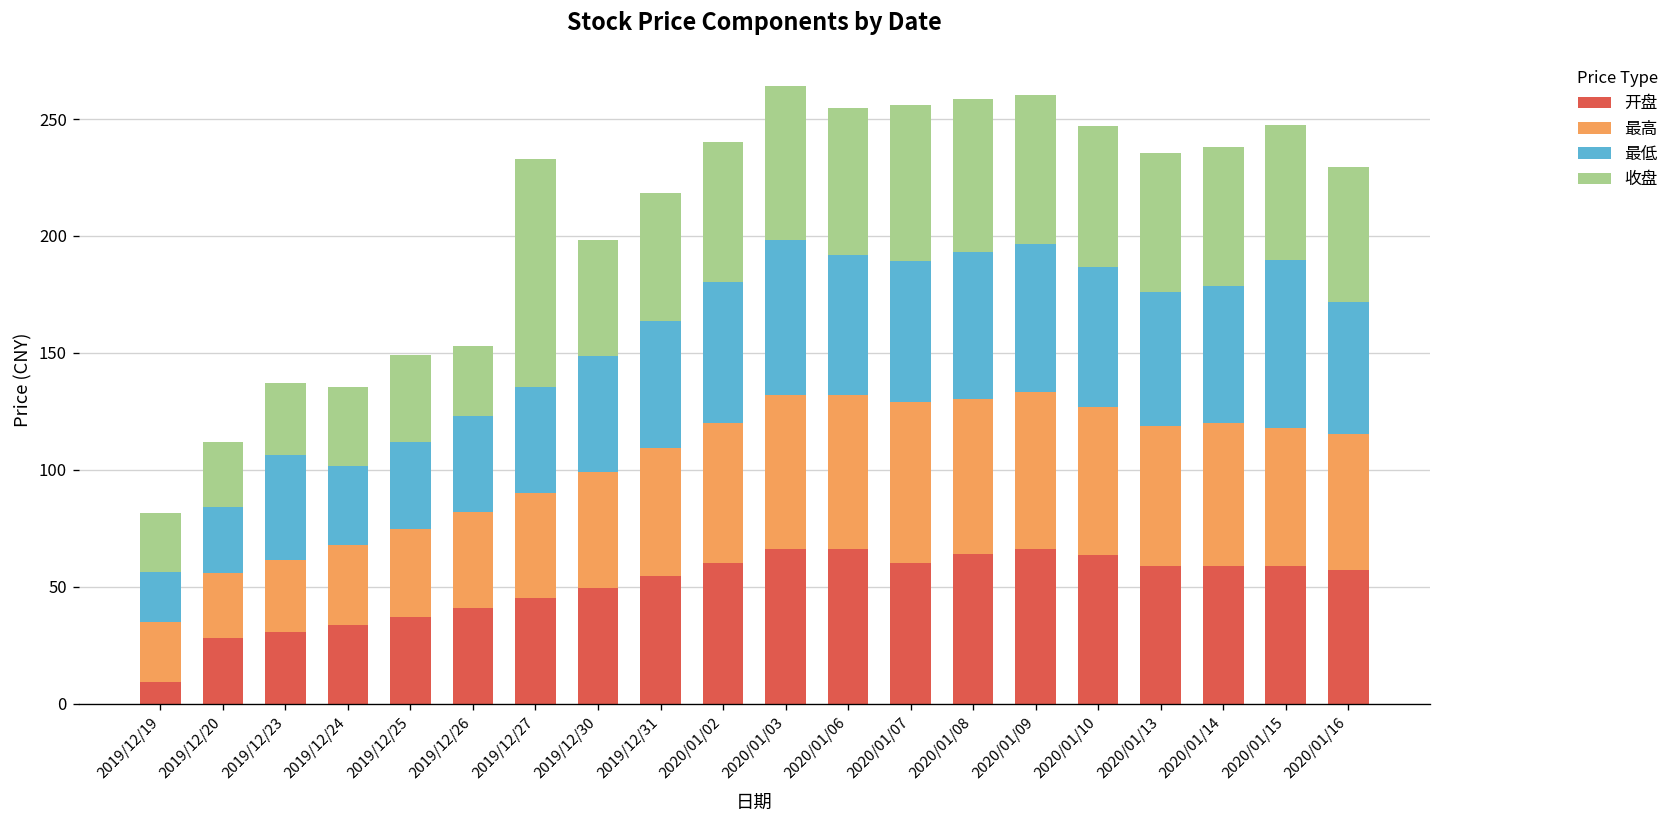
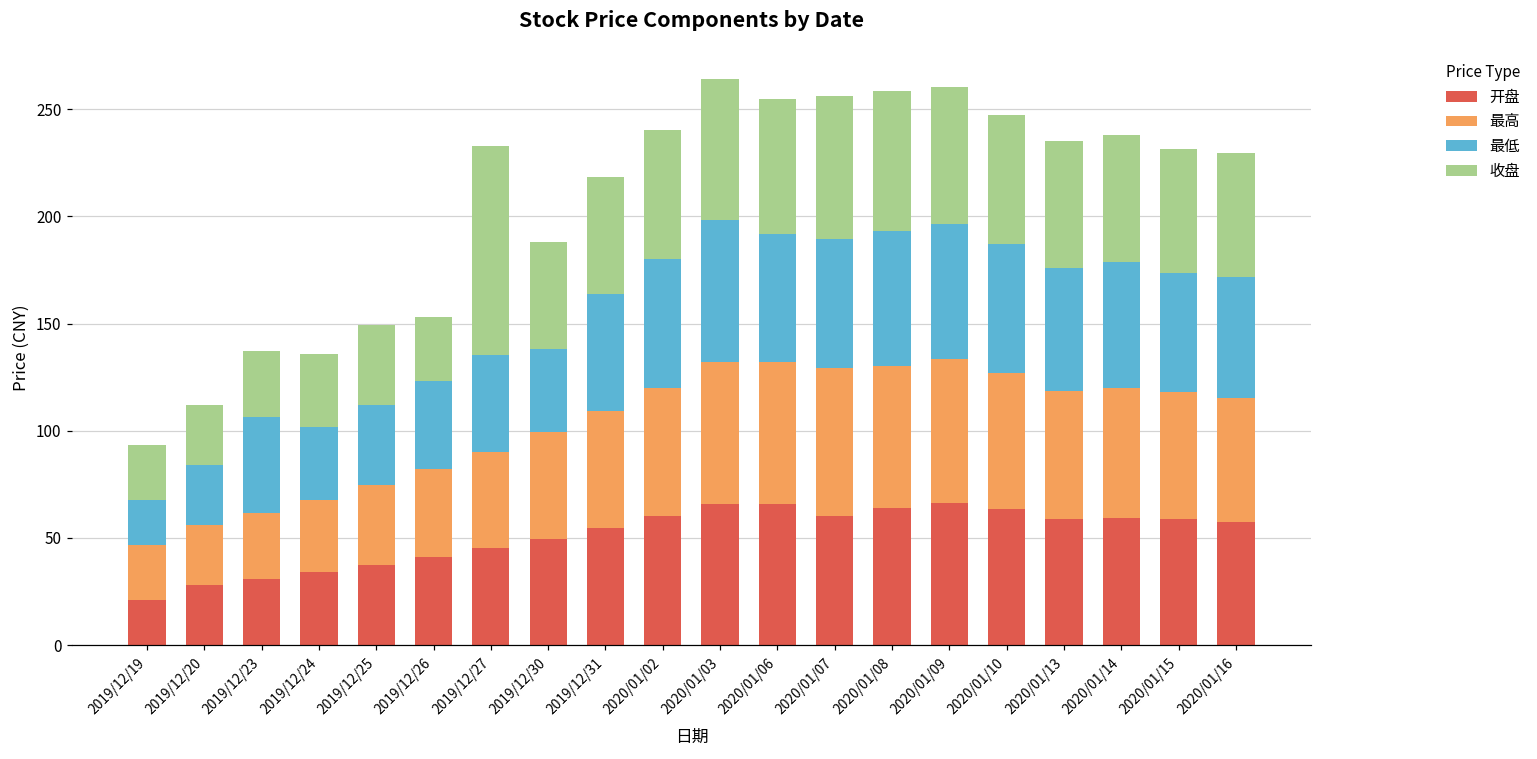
  {
    "开盘": {
-     "2019/12/19": 10,
+     "2019/12/19": 21,
      "2019/12/20": 28,
      "2019/12/23": 31,
      "2019/12/24": 34,
      "2019/12/25": 37,
      "2019/12/26": 41,
      "2019/12/27": 45,
      "2019/12/30": 50,
      "2019/12/31": 55,
      "2020/01/02": 60,
      "2020/01/03": 66,
      "2020/01/06": 66,
      "2020/01/07": 60,
      "2020/01/08": 64,
      "2020/01/09": 66,
      "2020/01/10": 63,
      "2020/01/13": 59,
      "2020/01/14": 59,
      "2020/01/15": 59,
      "2020/01/16": 57
    },
    "最高": {
      "2019/12/19": 25,
      "2019/12/20": 28,
      "2019/12/23": 31,
      "2019/12/24": 34,
      "2019/12/25": 37,
      "2019/12/26": 41,
      "2019/12/27": 45,
      "2019/12/30": 50,
      "2019/12/31": 55,
      "2020/01/02": 60,
      "2020/01/03": 66,
      "2020/01/06": 66,
      "2020/01/07": 69,
      "2020/01/08": 66,
      "2020/01/09": 67,
      "2020/01/10": 64,
      "2020/01/13": 60,
      "2020/01/14": 61,
      "2020/01/15": 59,
      "2020/01/16": 58
    },
    "最低": {
      "2019/12/19": 21,
      "2019/12/20": 28,
      "2019/12/23": 45,
      "2019/12/24": 34,
      "2019/12/25": 37,
      "2019/12/26": 41,
      "2019/12/27": 45,
-     "2019/12/30": 50,
+     "2019/12/30": 39,
      "2019/12/31": 55,
      "2020/01/02": 60,
      "2020/01/03": 66,
      "2020/01/06": 60,
      "2020/01/07": 60,
      "2020/01/08": 63,
      "2020/01/09": 63,
      "2020/01/10": 60,
      "2020/01/13": 58,
      "2020/01/14": 59,
-     "2020/01/15": 72,
+     "2020/01/15": 56,
      "2020/01/16": 56
    },
    "收盘": {
      "2019/12/19": 25,
      "2019/12/20": 28,
      "2019/12/23": 31,
      "2019/12/24": 34,
      "2019/12/25": 37,
      "2019/12/26": 30,
      "2019/12/27": 97,
      "2019/12/30": 50,
      "2019/12/31": 55,
      "2020/01/02": 60,
      "2020/01/03": 66,
      "2020/01/06": 63,
      "2020/01/07": 67,
      "2020/01/08": 65,
      "2020/01/09": 64,
      "2020/01/10": 60,
      "2020/01/13": 59,
      "2020/01/14": 59,
      "2020/01/15": 58,
      "2020/01/16": 58
    }
  }
